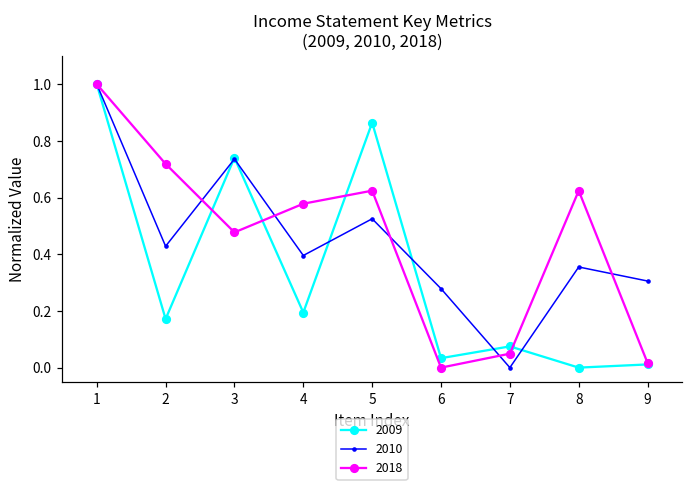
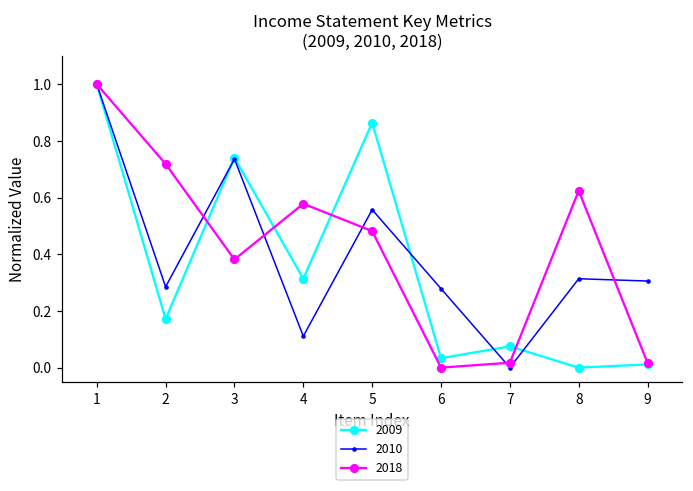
  {
    "2009": {
      "2": 0.17,
-     "4": 0.19,
+     "4": 0.31,
      "5": 0.86,
      "6": 0.03,
      "7": 0.07,
      "8": 0.00
    },
    "2010": {
-     "2": 0.43,
-     "4": 0.40,
-     "5": 0.53,
+     "2": 0.29,
+     "4": 0.11,
+     "5": 0.56,
      "6": 0.28,
      "7": 0.00,
-     "8": 0.36,
+     "8": 0.31,
      "9": 0.31
    },
    "2018": {
      "2": 0.72,
-     "3": 0.48,
+     "3": 0.38,
      "4": 0.58,
-     "5": 0.62,
+     "5": 0.48,
      "6": 0.00,
-     "7": 0.05,
+     "7": 0.02,
      "8": 0.62
    }
  }
